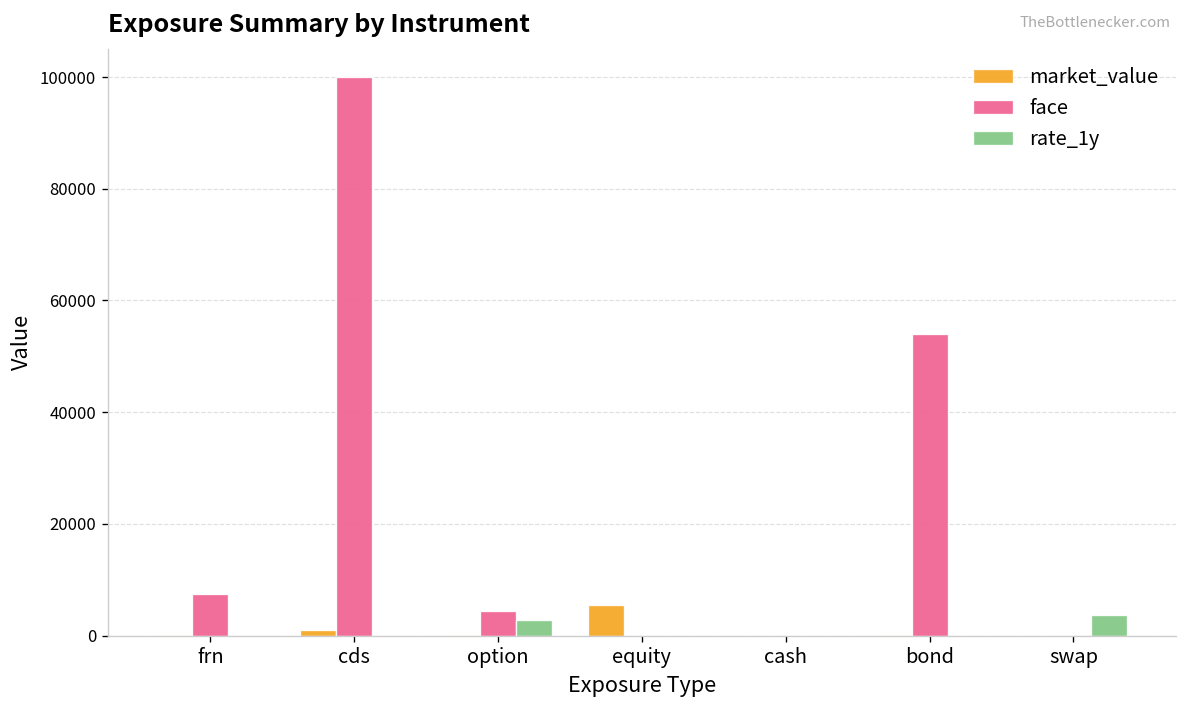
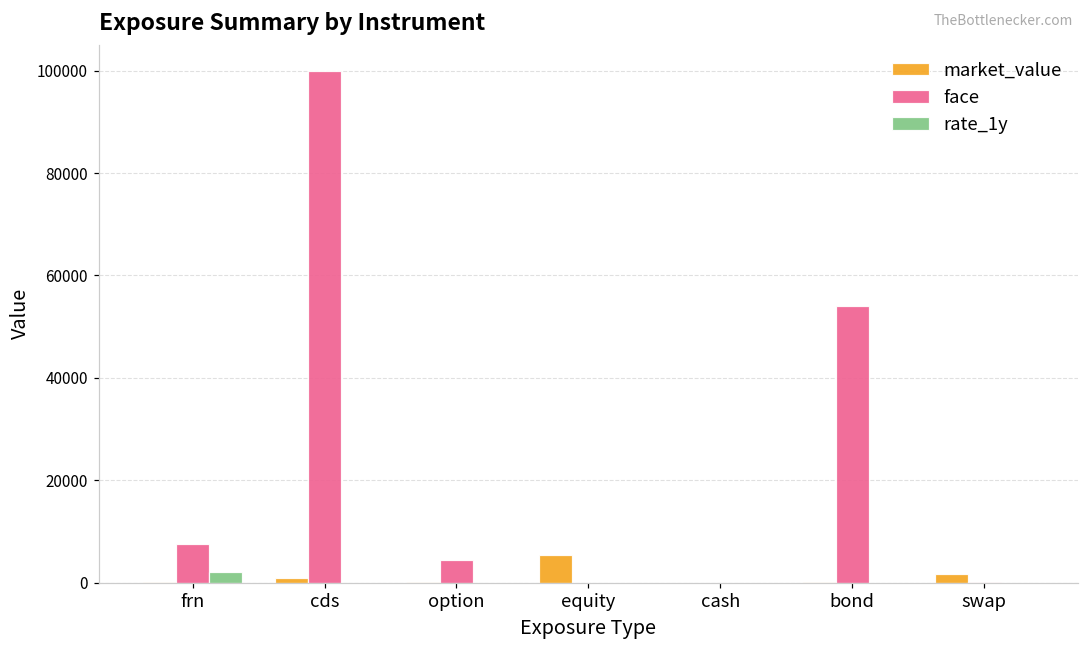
  {
    "market_value": {
      "cds": 1000,
      "equity": 5000,
-     "swap": 0
+     "swap": 2000
    },
    "face": {
      "frn": 8000,
      "cds": 100000,
      "option": 5000,
      "equity": 0,
      "cash": 0,
      "bond": 54000
    },
    "rate_1y": {
-     "frn": 0,
-     "option": 3000,
+     "frn": 2000,
+     "option": 0,
      "equity": 0,
      "cash": 0,
-     "swap": 4000
+     "swap": 0
    }
  }
